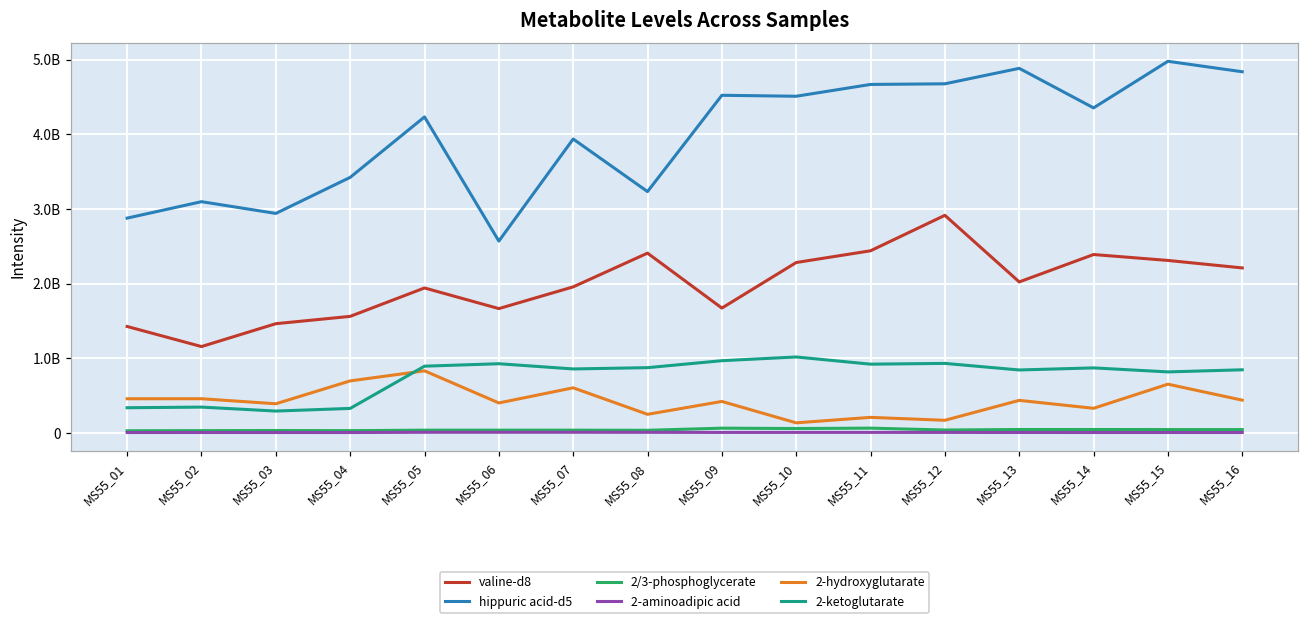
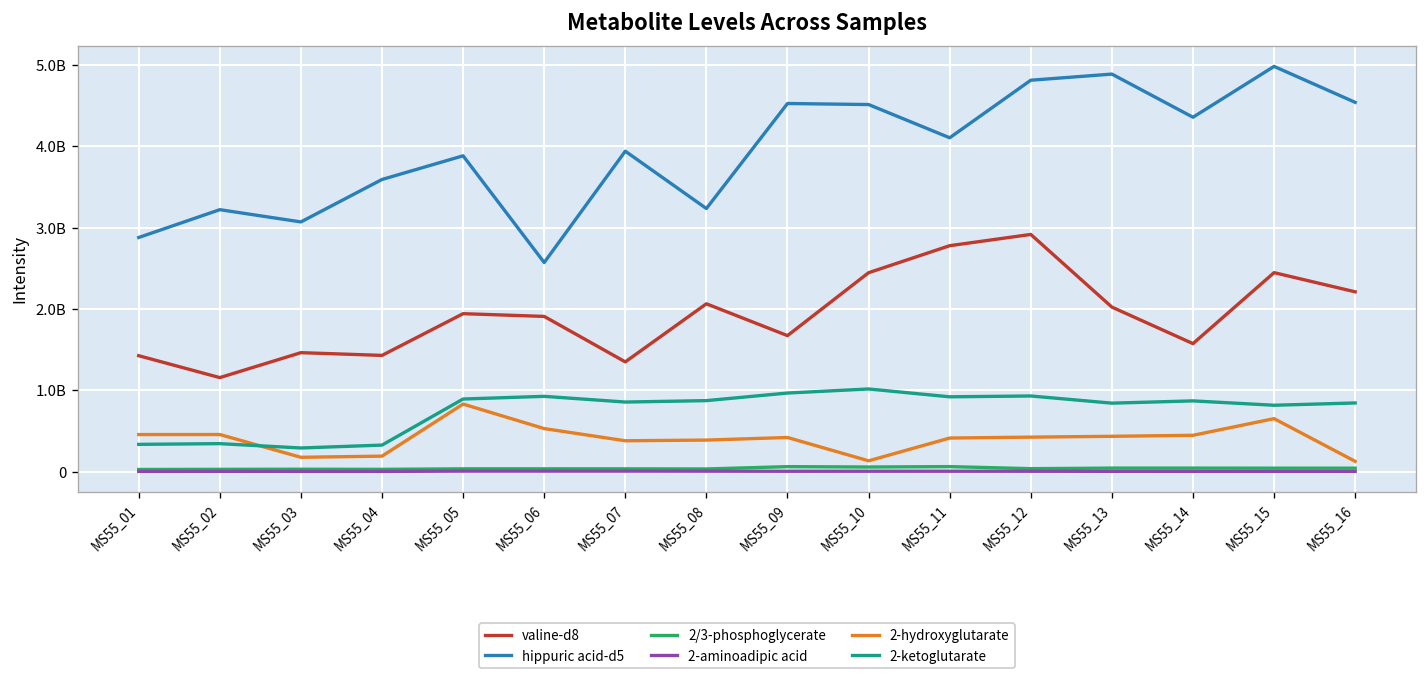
  {
    "valine-d8": {
      "MS55_01": 1400000000,
      "MS55_02": 1200000000,
      "MS55_03": 1500000000,
-     "MS55_04": 1600000000,
+     "MS55_04": 1400000000,
      "MS55_05": 1900000000,
-     "MS55_06": 1700000000,
-     "MS55_07": 2000000000,
-     "MS55_08": 2400000000,
+     "MS55_06": 1900000000,
+     "MS55_07": 1400000000,
+     "MS55_08": 2100000000,
      "MS55_09": 1700000000,
-     "MS55_10": 2300000000,
-     "MS55_11": 2400000000,
+     "MS55_10": 2400000000,
+     "MS55_11": 2800000000,
      "MS55_12": 2900000000,
      "MS55_13": 2000000000,
-     "MS55_14": 2400000000,
-     "MS55_15": 2300000000,
+     "MS55_14": 1600000000,
+     "MS55_15": 2400000000,
      "MS55_16": 2200000000
    },
    "hippuric acid-d5": {
      "MS55_01": 2900000000,
-     "MS55_02": 3100000000,
-     "MS55_03": 2900000000,
-     "MS55_04": 3400000000,
-     "MS55_05": 4200000000,
+     "MS55_02": 3200000000,
+     "MS55_03": 3100000000,
+     "MS55_04": 3600000000,
+     "MS55_05": 3900000000,
      "MS55_06": 2600000000,
      "MS55_07": 3900000000,
      "MS55_08": 3200000000,
      "MS55_09": 4500000000,
      "MS55_10": 4500000000,
-     "MS55_11": 4700000000,
-     "MS55_12": 4700000000,
+     "MS55_11": 4100000000,
+     "MS55_12": 4800000000,
      "MS55_13": 4900000000,
      "MS55_14": 4400000000,
      "MS55_15": 5000000000,
-     "MS55_16": 4800000000
+     "MS55_16": 4500000000
    },
    "2-aminoadipic acid": {
      "MS55_09": 0,
      "MS55_10": 0,
      "MS55_11": 0,
      "MS55_13": 0,
      "MS55_14": 0,
      "MS55_15": 0,
      "MS55_16": 0
    },
    "2-hydroxyglutarate": {
      "MS55_01": 500000000,
      "MS55_02": 500000000,
-     "MS55_03": 400000000,
-     "MS55_04": 700000000,
+     "MS55_03": 200000000,
+     "MS55_04": 200000000,
      "MS55_05": 800000000,
-     "MS55_06": 400000000,
-     "MS55_07": 600000000,
-     "MS55_08": 200000000,
+     "MS55_06": 500000000,
+     "MS55_07": 400000000,
+     "MS55_08": 400000000,
      "MS55_09": 400000000,
      "MS55_10": 100000000,
-     "MS55_11": 200000000,
-     "MS55_12": 200000000,
+     "MS55_11": 400000000,
+     "MS55_12": 400000000,
      "MS55_13": 400000000,
-     "MS55_14": 300000000,
+     "MS55_14": 400000000,
      "MS55_15": 700000000,
-     "MS55_16": 400000000
+     "MS55_16": 100000000
    }
  }
